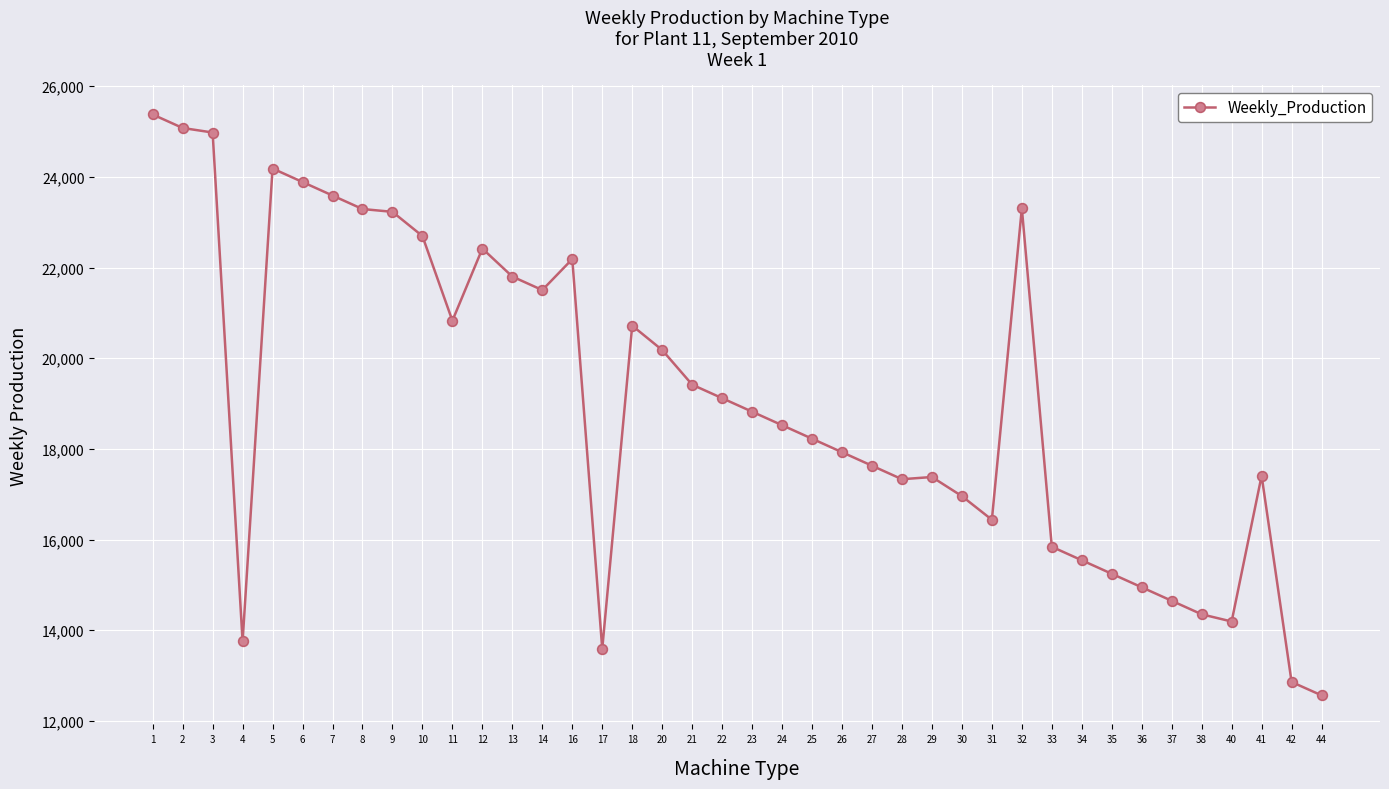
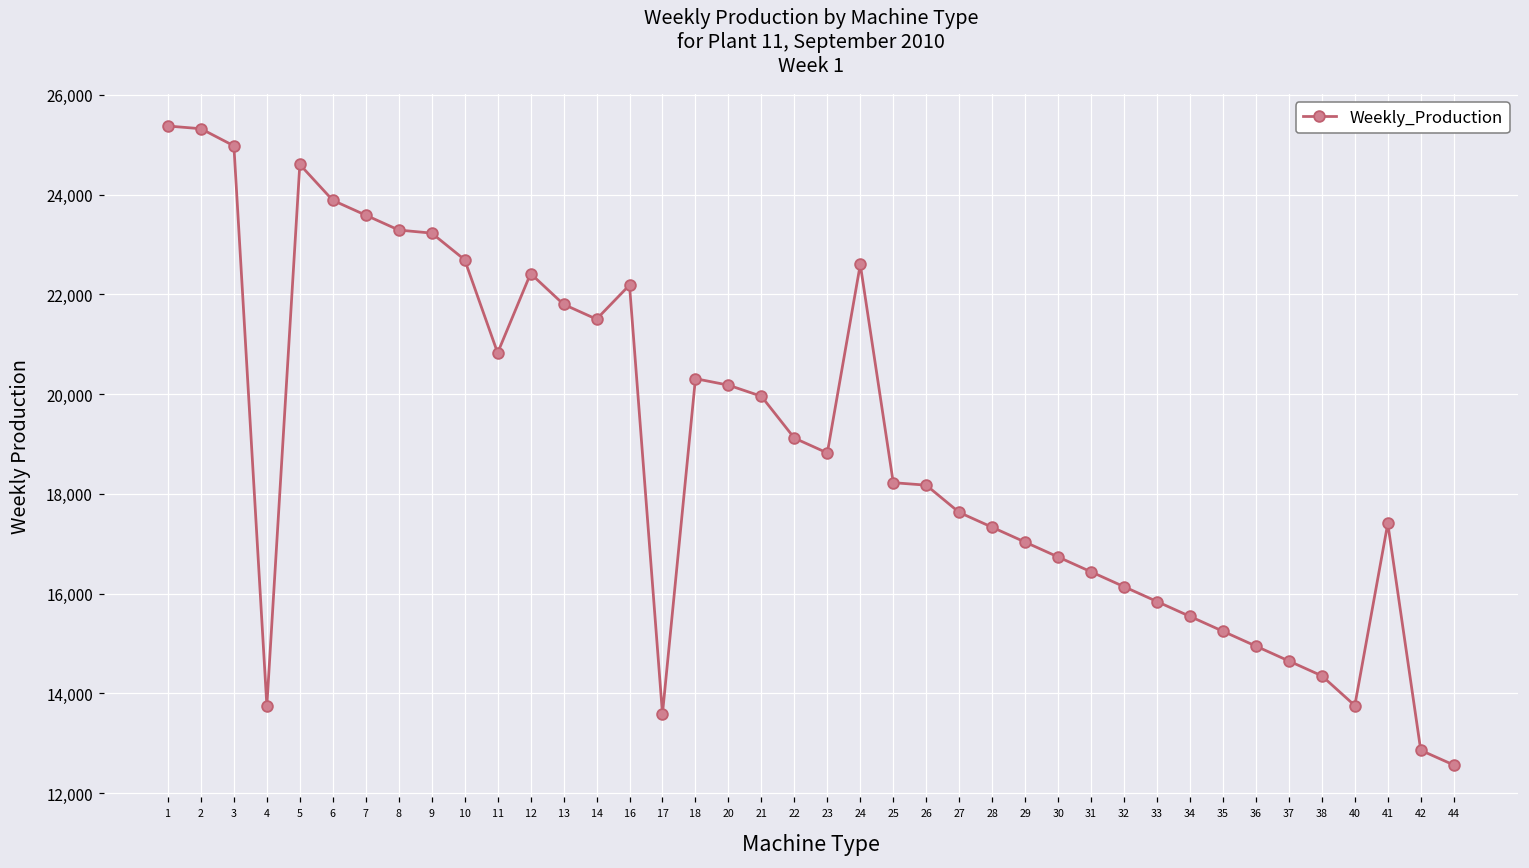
  {
    "1": "25,400",
-   "2": "25,100",
+   "2": "25,300",
    "3": "25,000",
    "4": "13,800",
-   "5": "24,200",
+   "5": "24,600",
    "6": "23,900",
    "7": "23,600",
    "8": "23,300",
    "9": "23,200",
    "10": "22,700",
    "11": "20,800",
    "12": "22,400",
    "13": "21,800",
    "14": "21,500",
    "16": "22,200",
    "17": "13,600",
-   "18": "20,700",
+   "18": "20,300",
    "20": "20,200",
-   "21": "19,400",
+   "21": "20,000",
    "22": "19,100",
    "23": "18,800",
-   "24": "18,500",
+   "24": "22,600",
    "25": "18,200",
-   "26": "17,900",
+   "26": "18,200",
    "27": "17,600",
    "28": "17,300",
-   "29": "17,400",
-   "30": "17,000",
+   "29": "17,000",
+   "30": "16,700",
    "31": "16,400",
-   "32": "23,300",
+   "32": "16,100",
    "33": "15,800",
    "34": "15,500",
    "35": "15,200",
    "36": "14,900",
    "37": "14,600",
    "38": "14,400",
-   "40": "14,200",
+   "40": "13,800",
    "41": "17,400",
    "42": "12,900",
    "44": "12,600"
  }
